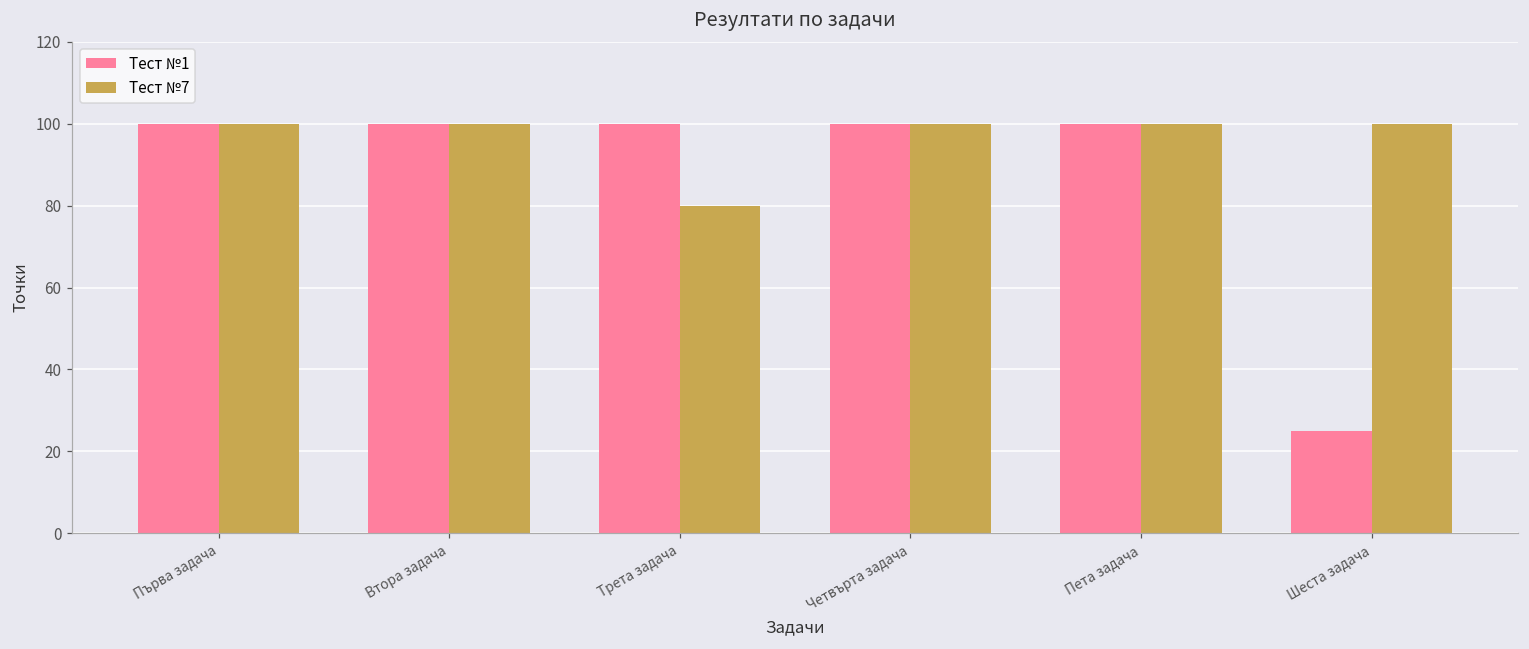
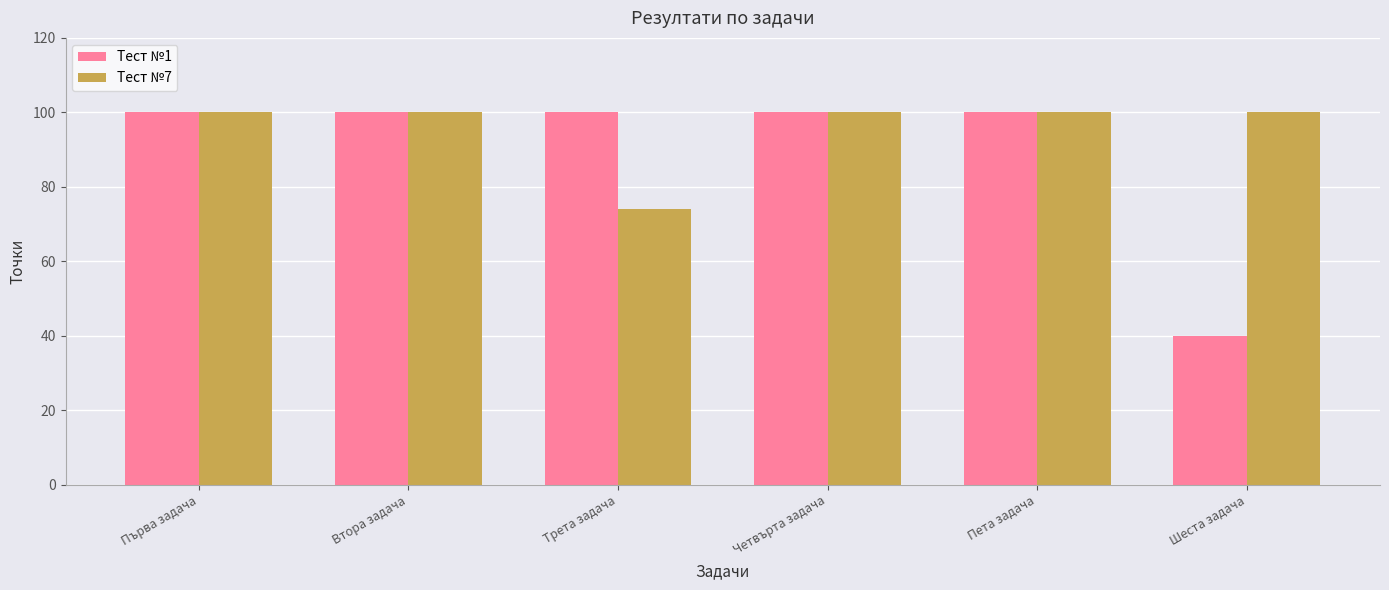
  {
    "Тест №1": {
      "Първа задача": 100,
      "Втора задача": 100,
      "Трета задача": 100,
      "Четвърта задача": 100,
      "Пета задача": 100,
-     "Шеста задача": 25
+     "Шеста задача": 40
    },
    "Тест №7": {
      "Първа задача": 100,
      "Втора задача": 100,
-     "Трета задача": 80,
+     "Трета задача": 74,
      "Четвърта задача": 100,
      "Пета задача": 100,
      "Шеста задача": 100
    }
  }
